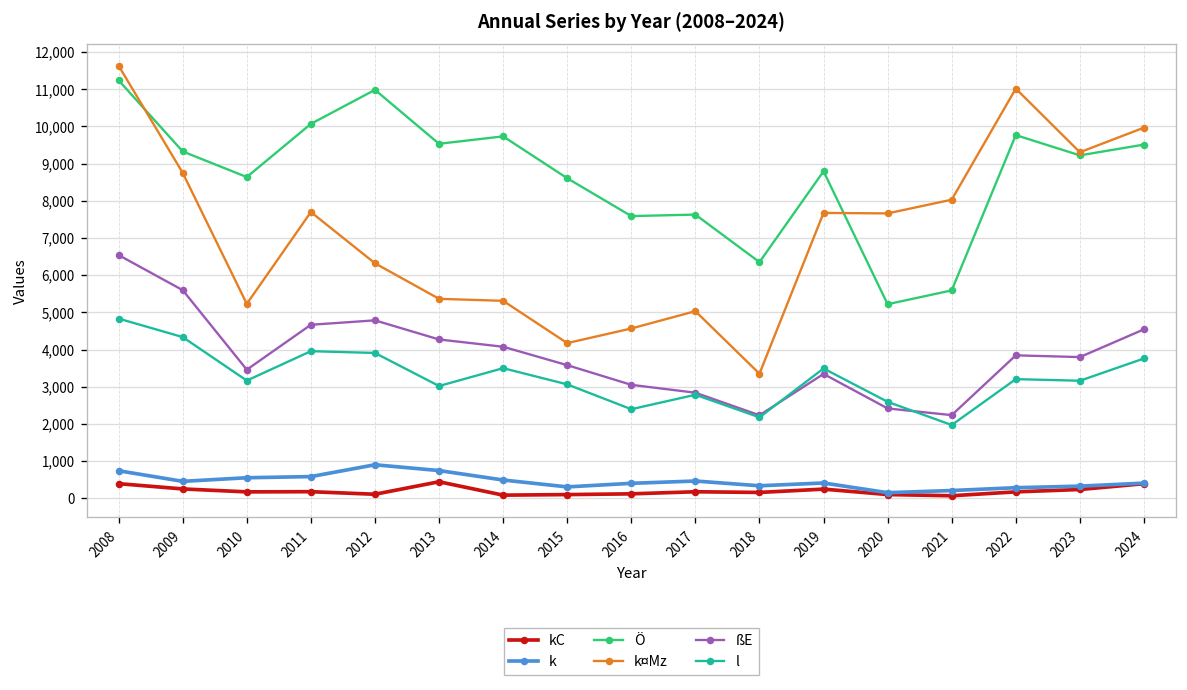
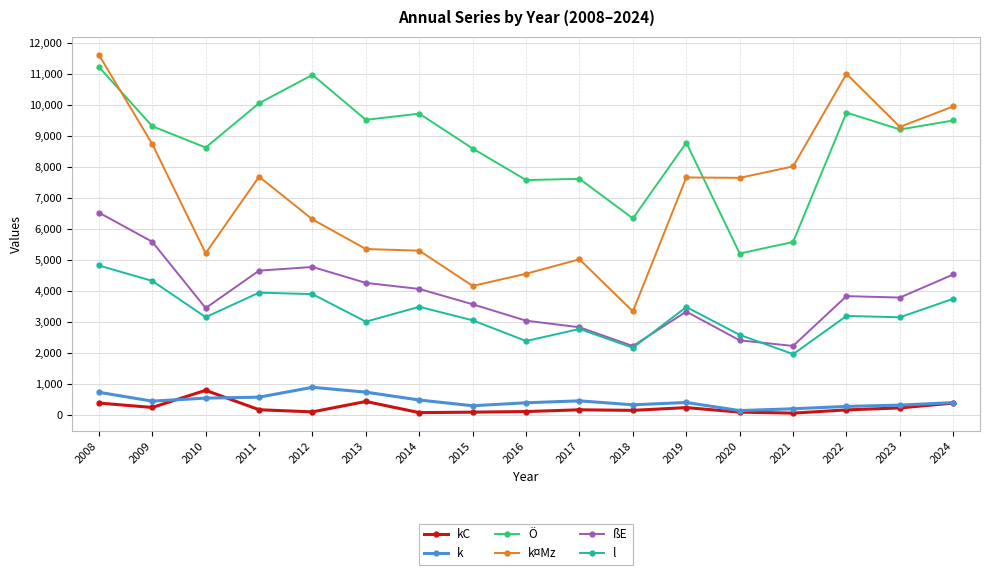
  {
    "kC": {
      "2008": "400",
      "2009": "300",
-     "2010": "200",
+     "2010": "800",
      "2011": "200",
      "2012": "100",
      "2013": "400",
      "2014": "100",
      "2015": "100",
      "2016": "100",
      "2017": "200",
      "2018": "200",
      "2019": "200",
      "2021": "100",
      "2022": "200",
      "2023": "200"
    },
    "k": {
      "2008": "700",
      "2009": "500",
      "2010": "600",
      "2011": "600",
      "2012": "900",
      "2013": "700",
      "2014": "500",
      "2015": "300",
      "2016": "400",
      "2017": "500",
      "2018": "300",
      "2019": "400",
      "2021": "200",
      "2022": "300",
      "2023": "300"
    },
    "k¤Mz": {
      "2008": "11,600",
      "2009": "8,800",
      "2010": "5,200",
      "2011": "7,700",
      "2012": "6,300",
      "2013": "5,400",
      "2014": "5,300",
      "2015": "4,200",
      "2016": "4,600",
      "2017": "5,000",
      "2018": "3,400",
      "2019": "7,700",
      "2020": "7,700",
      "2021": "8,000",
      "2022": "11,000",
      "2023": "9,300",
      "2024": "10,000"
    },
    "ßE": {
      "2008": "6,500",
      "2009": "5,600",
      "2010": "3,500",
      "2011": "4,700",
      "2012": "4,800",
      "2013": "4,300",
      "2014": "4,100",
      "2015": "3,600",
      "2016": "3,100",
      "2019": "3,300",
      "2020": "2,400",
      "2021": "2,200",
      "2022": "3,800",
      "2023": "3,800",
      "2024": "4,500"
    }
  }
